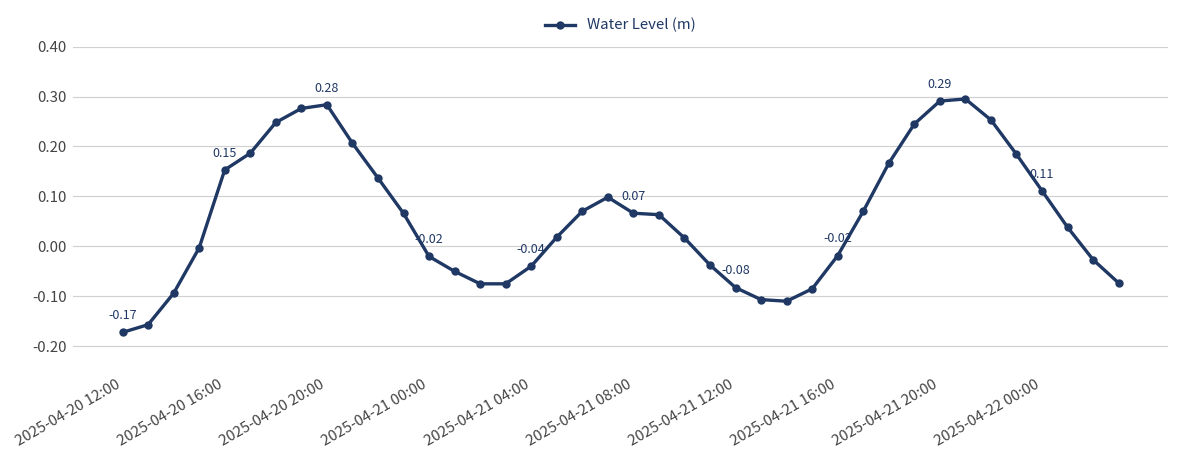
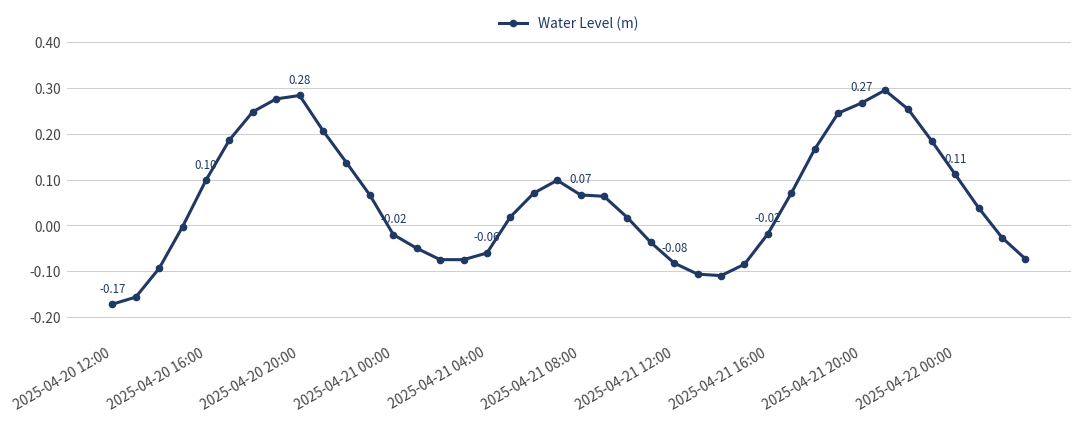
  {
    "2025-04-20 12:00": -0.17,
-   "2025-04-20 16:00": 0.15,
+   "2025-04-20 16:00": 0.10,
    "2025-04-20 20:00": 0.28,
    "2025-04-21 00:00": -0.02,
-   "2025-04-21 04:00": -0.04,
+   "2025-04-21 04:00": -0.06,
    "2025-04-21 08:00": 0.07,
    "2025-04-21 12:00": -0.08,
    "2025-04-21 16:00": -0.02,
-   "2025-04-21 20:00": 0.29,
+   "2025-04-21 20:00": 0.27,
    "2025-04-22 00:00": 0.11
  }
